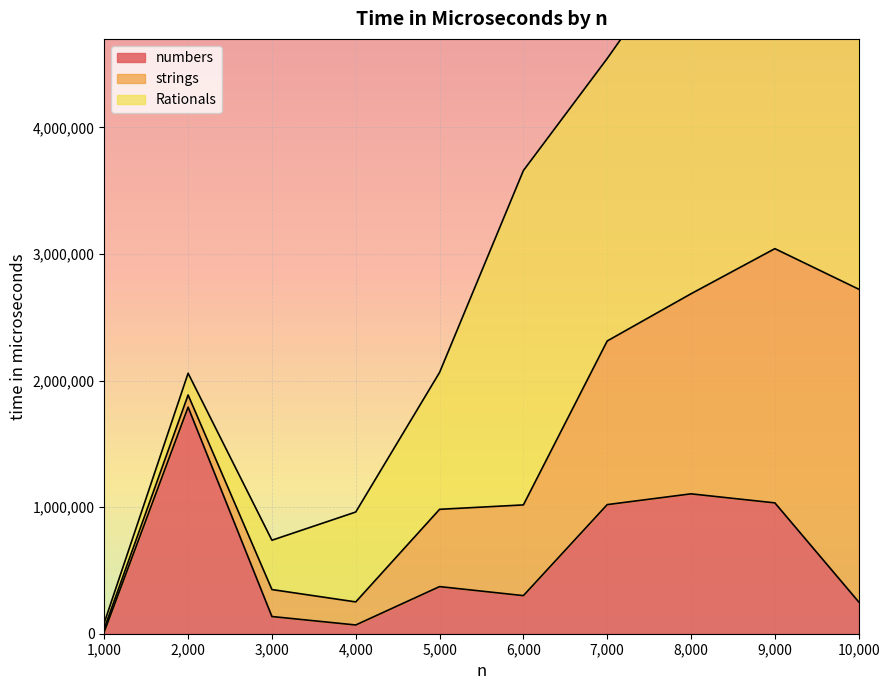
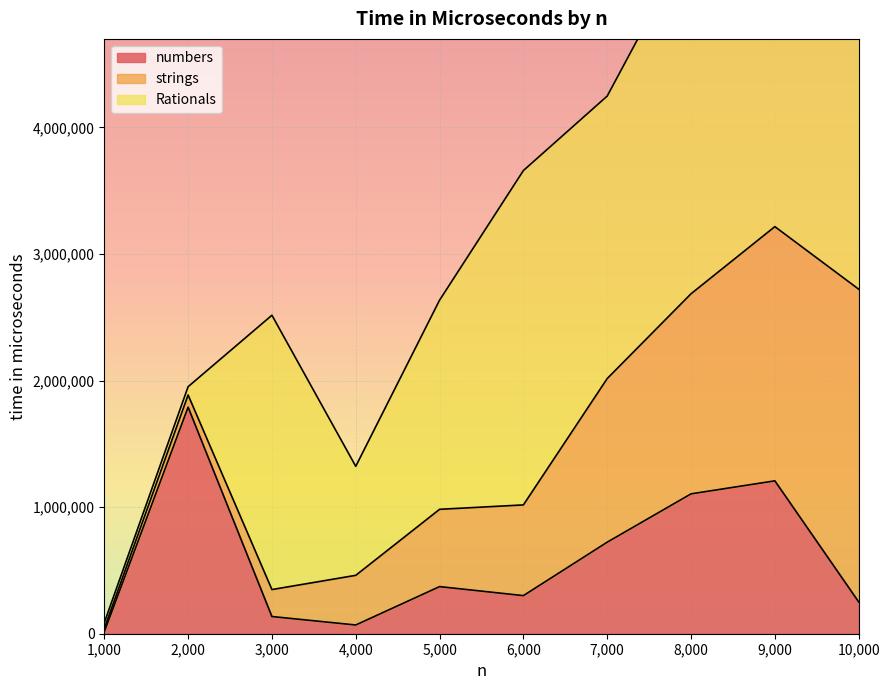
  {
    "numbers": {
      "1,000": "20,000",
      "2,000": "1,790,000",
      "3,000": "140,000",
      "4,000": "70,000",
      "5,000": "370,000",
      "6,000": "300,000",
-     "7,000": "1,020,000",
+     "7,000": "720,000",
      "8,000": "1,110,000",
-     "9,000": "1,030,000",
+     "9,000": "1,210,000",
      "10,000": "250,000"
    },
    "strings": {
      "1,000": "30,000",
      "2,000": "100,000",
      "3,000": "210,000",
-     "4,000": "180,000",
+     "4,000": "390,000",
      "5,000": "610,000",
      "6,000": "720,000",
      "7,000": "1,290,000",
      "8,000": "1,580,000",
      "9,000": "2,010,000",
      "10,000": "2,470,000"
    },
    "Rationals": {
      "1,000": "50,000",
-     "2,000": "170,000",
-     "3,000": "390,000",
-     "4,000": "710,000",
-     "5,000": "1,080,000",
+     "2,000": "70,000",
+     "3,000": "2,170,000",
+     "4,000": "860,000",
+     "5,000": "1,650,000",
      "6,000": "2,640,000",
      "7,000": "2,230,000"
    }
  }
